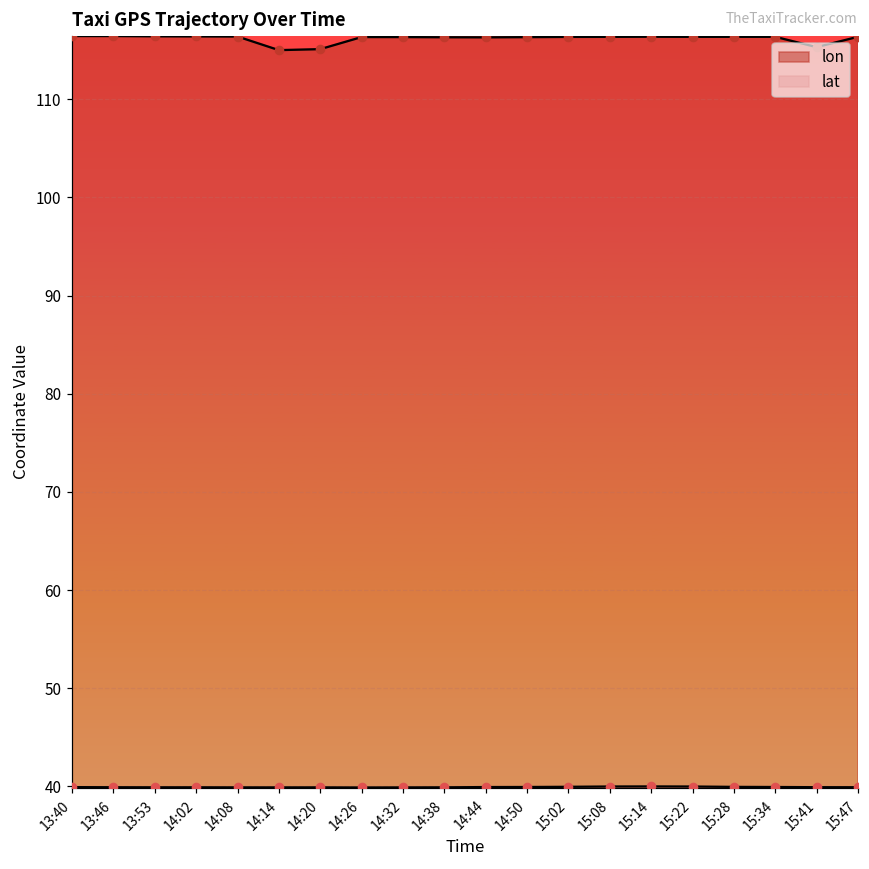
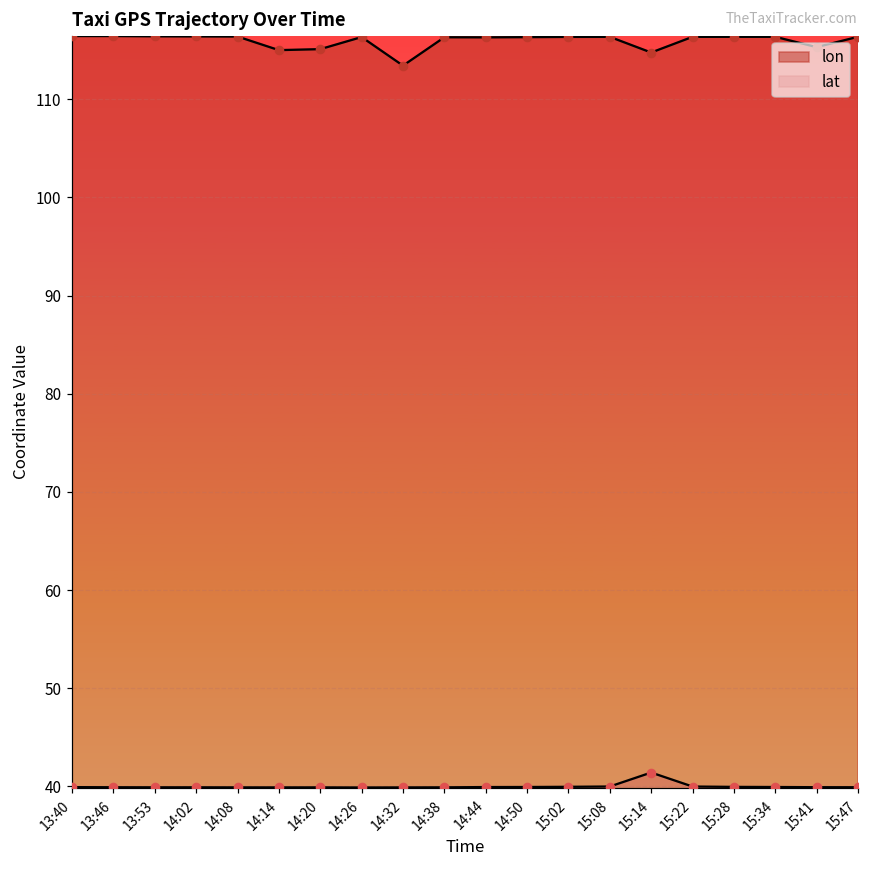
  {
    "lon": {
      "13:40": 116,
      "13:46": 116,
      "13:53": 116,
      "14:02": 116,
      "14:08": 116,
      "14:14": 115,
      "14:20": 115,
      "14:26": 116,
-     "14:32": 116,
+     "14:32": 113,
      "14:38": 116,
      "14:44": 116,
      "14:50": 116,
      "15:02": 116,
      "15:08": 116,
-     "15:14": 116,
+     "15:14": 115,
      "15:22": 116,
      "15:28": 116,
      "15:34": 116,
      "15:47": 116
    },
    "lat": {
      "13:40": 40,
      "13:46": 40,
      "13:53": 40,
      "14:02": 40,
      "14:08": 40,
      "14:14": 40,
      "14:20": 40,
      "14:26": 40,
      "14:32": 40,
      "14:38": 40,
      "14:44": 40,
      "14:50": 40,
      "15:02": 40,
      "15:08": 40,
-     "15:14": 40,
+     "15:14": 41,
      "15:22": 40,
      "15:28": 40,
      "15:34": 40,
      "15:41": 40,
      "15:47": 40
    }
  }
